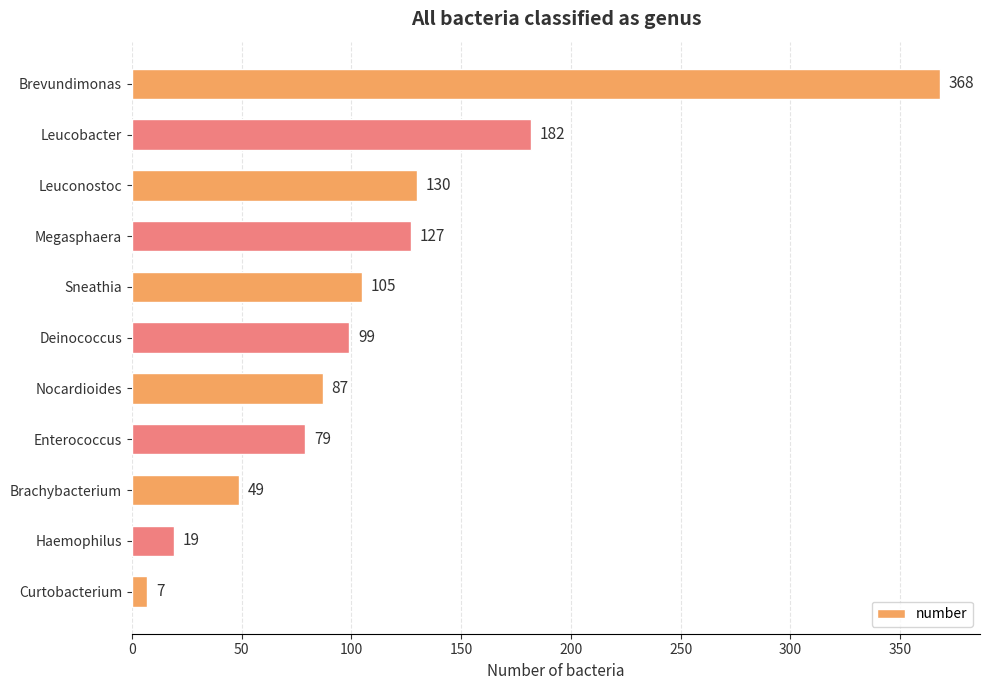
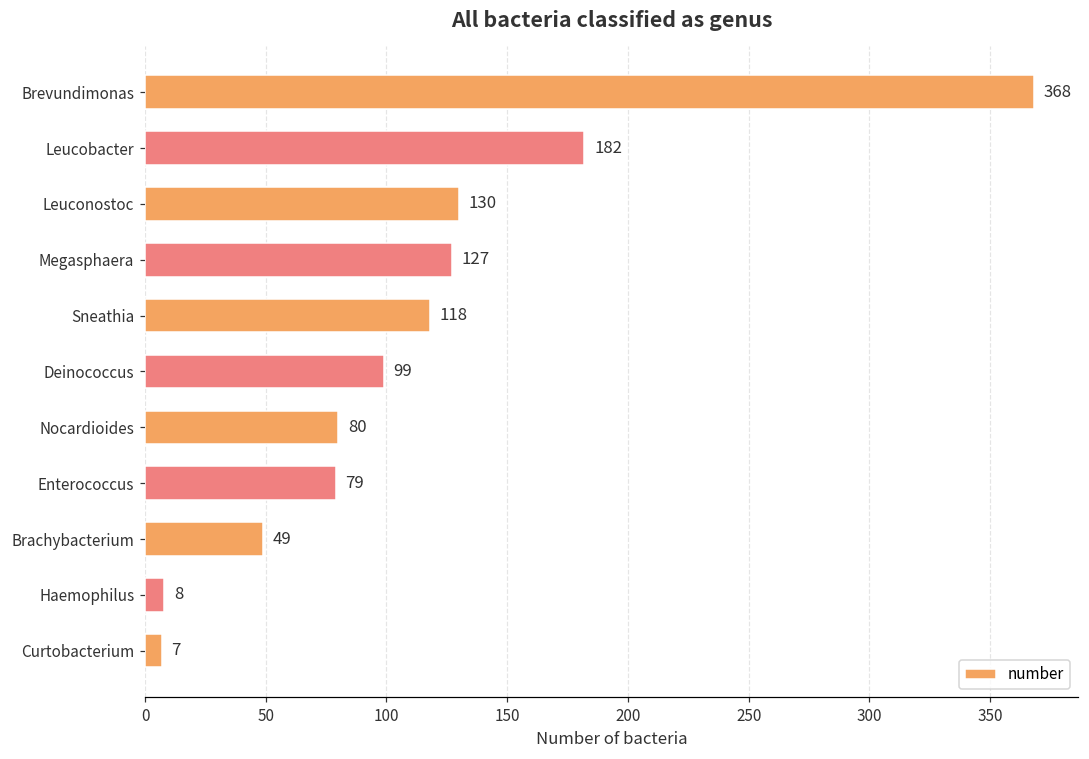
  {
    "Brevundimonas": 368,
    "Leucobacter": 182,
    "Leuconostoc": 130,
    "Megasphaera": 127,
-   "Sneathia": 105,
+   "Sneathia": 118,
    "Deinococcus": 99,
-   "Nocardioides": 87,
+   "Nocardioides": 80,
    "Enterococcus": 79,
    "Brachybacterium": 49,
-   "Haemophilus": 19,
+   "Haemophilus": 8,
    "Curtobacterium": 7
  }
